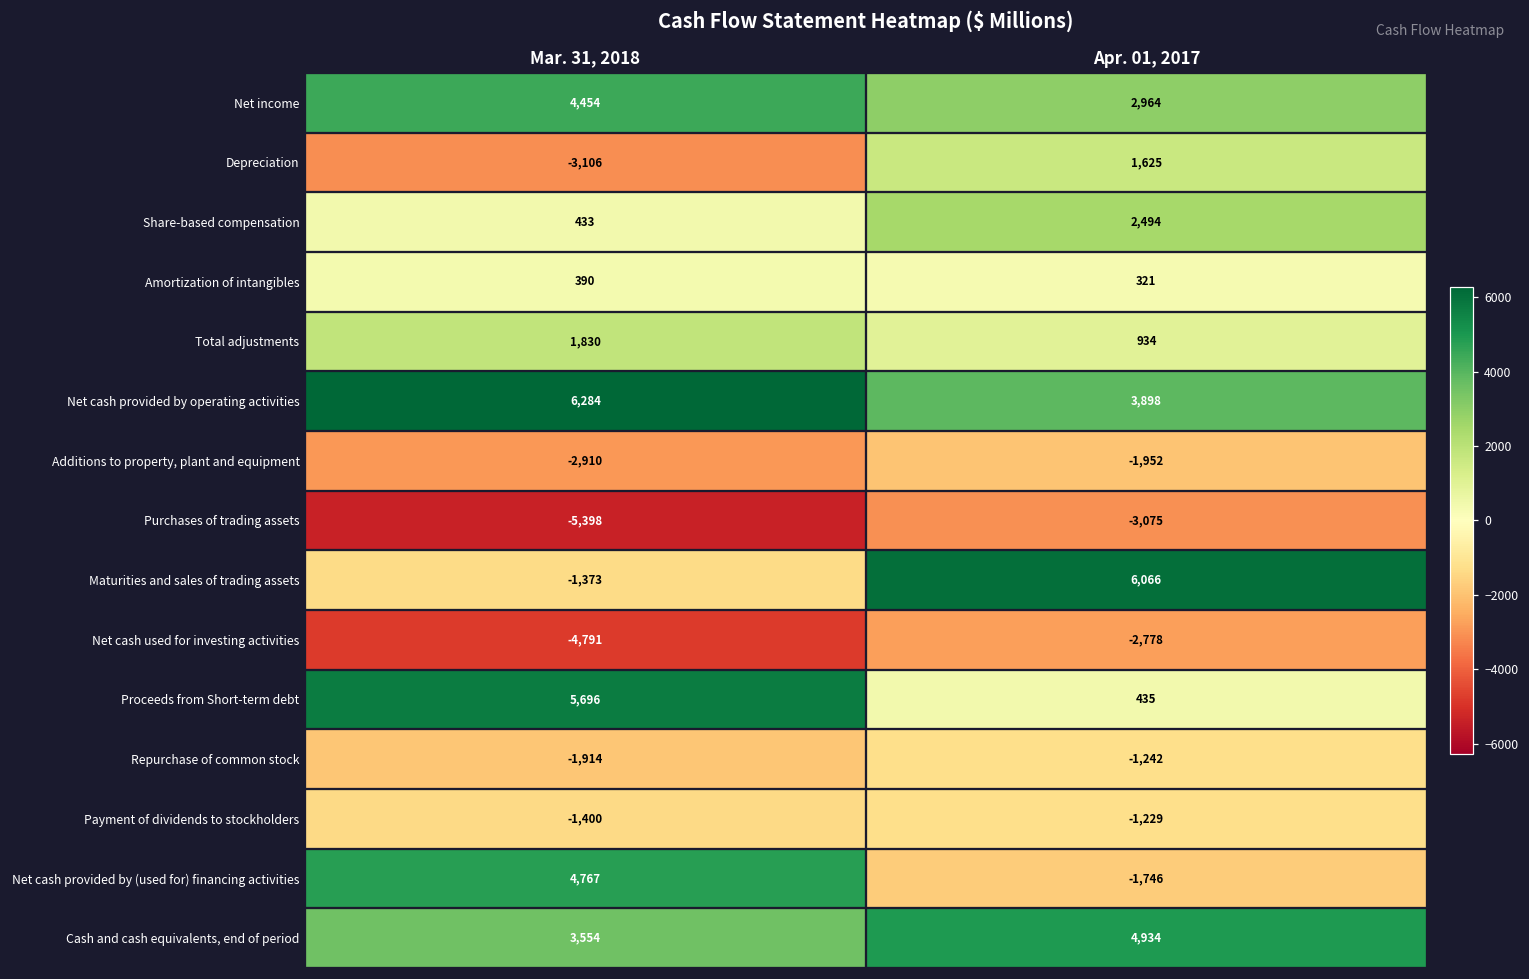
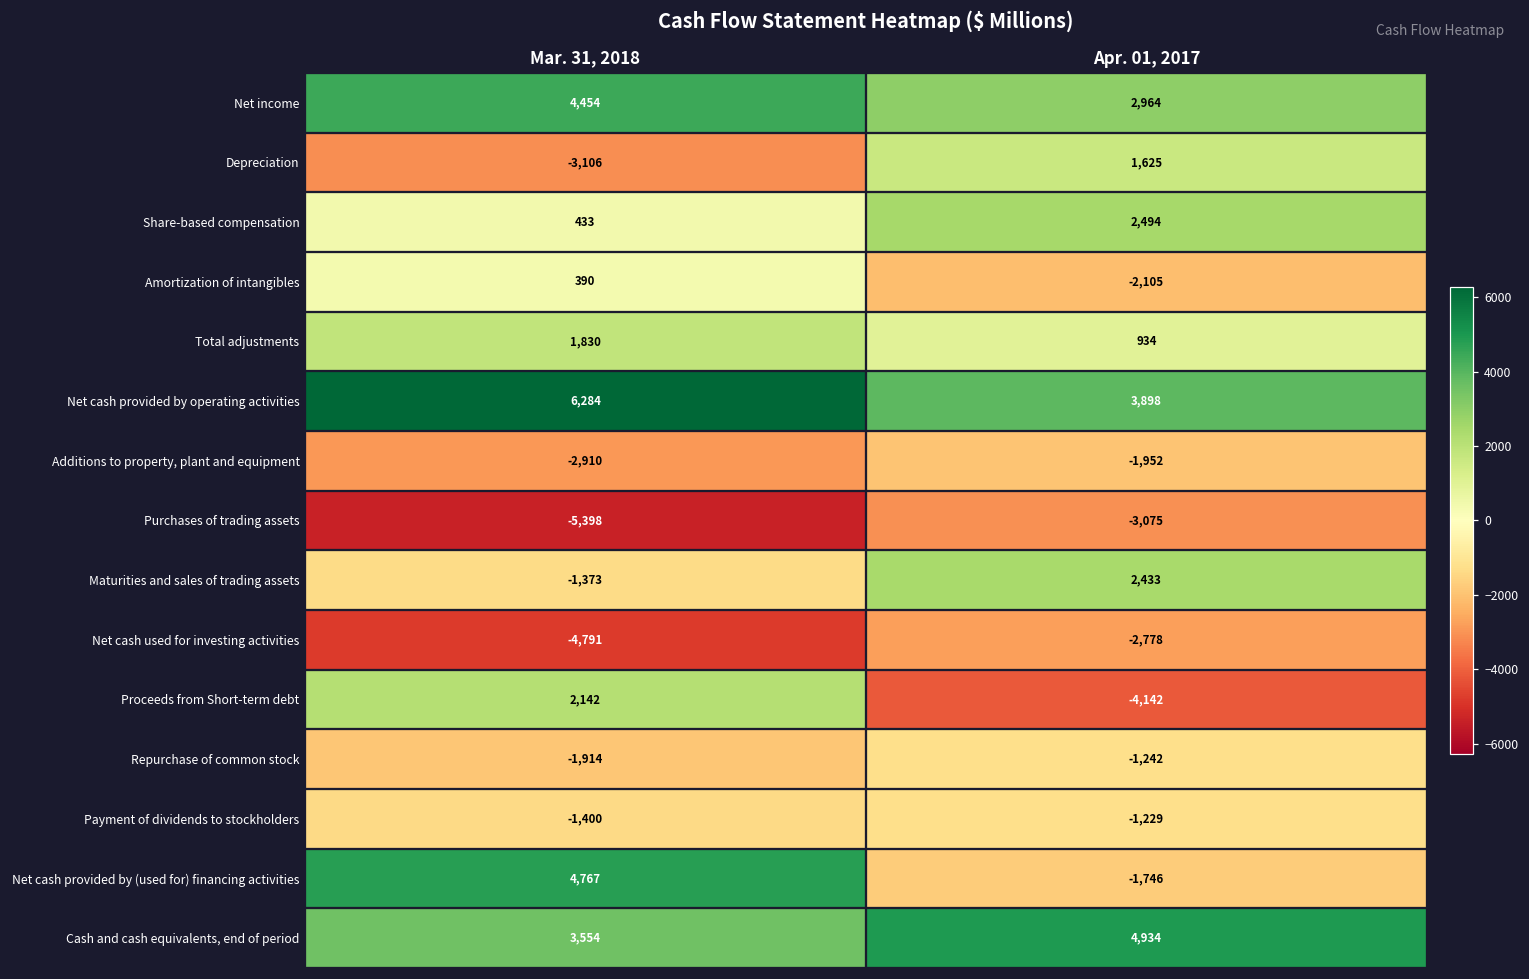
  {
    "Net income": {
      "Mar. 31, 2018": "4,454",
      "Apr. 01, 2017": "2,964"
    },
    "Depreciation": {
      "Mar. 31, 2018": "-3,106",
      "Apr. 01, 2017": "1,625"
    },
    "Share-based compensation": {
      "Mar. 31, 2018": "433",
      "Apr. 01, 2017": "2,494"
    },
    "Amortization of intangibles": {
      "Mar. 31, 2018": "390",
-     "Apr. 01, 2017": "321"
+     "Apr. 01, 2017": "-2,105"
    },
    "Total adjustments": {
      "Mar. 31, 2018": "1,830",
      "Apr. 01, 2017": "934"
    },
    "Net cash provided by operating activities": {
      "Mar. 31, 2018": "6,284",
      "Apr. 01, 2017": "3,898"
    },
    "Additions to property, plant and equipment": {
      "Mar. 31, 2018": "-2,910",
      "Apr. 01, 2017": "-1,952"
    },
    "Purchases of trading assets": {
      "Mar. 31, 2018": "-5,398",
      "Apr. 01, 2017": "-3,075"
    },
    "Maturities and sales of trading assets": {
      "Mar. 31, 2018": "-1,373",
-     "Apr. 01, 2017": "6,066"
+     "Apr. 01, 2017": "2,433"
    },
    "Net cash used for investing activities": {
      "Mar. 31, 2018": "-4,791",
      "Apr. 01, 2017": "-2,778"
    },
    "Proceeds from Short-term debt": {
-     "Mar. 31, 2018": "5,696",
-     "Apr. 01, 2017": "435"
+     "Mar. 31, 2018": "2,142",
+     "Apr. 01, 2017": "-4,142"
    },
    "Repurchase of common stock": {
      "Mar. 31, 2018": "-1,914",
      "Apr. 01, 2017": "-1,242"
    },
    "Payment of dividends to stockholders": {
      "Mar. 31, 2018": "-1,400",
      "Apr. 01, 2017": "-1,229"
    },
    "Net cash provided by (used for) financing activities": {
      "Mar. 31, 2018": "4,767",
      "Apr. 01, 2017": "-1,746"
    },
    "Cash and cash equivalents, end of period": {
      "Mar. 31, 2018": "3,554",
      "Apr. 01, 2017": "4,934"
    }
  }
